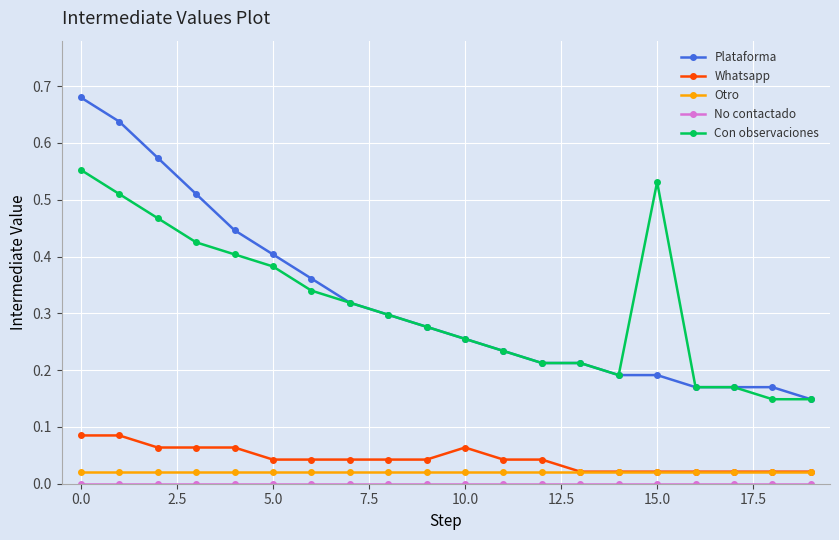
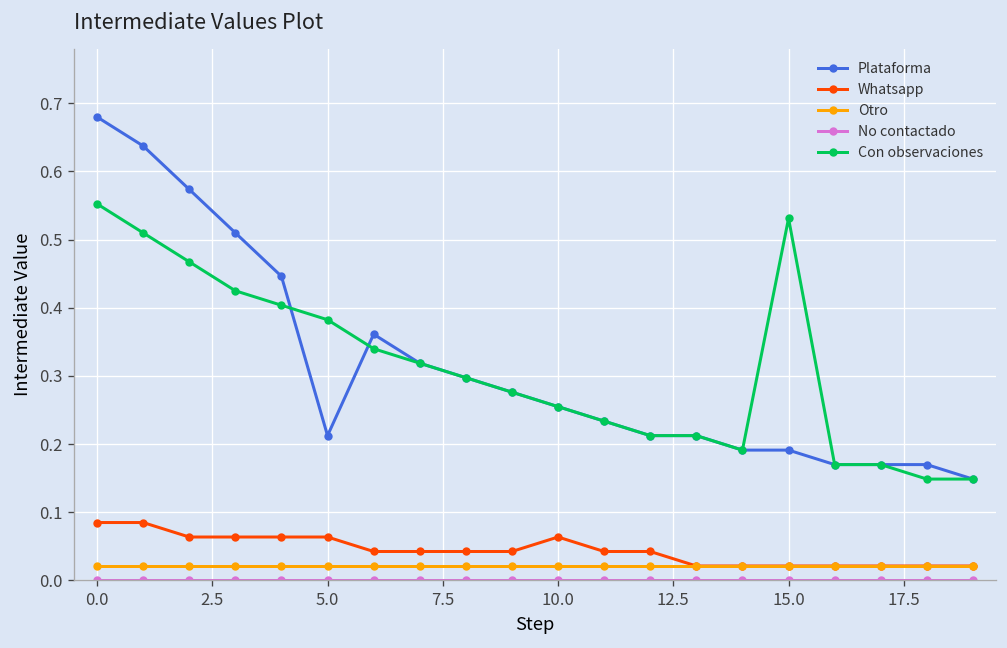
  {
    "Plataforma": {
      "0.0": 0.68,
-     "5.0": 0.40,
+     "5.0": 0.21,
      "15.0": 0.19
    },
    "Whatsapp": {
      "0.0": 0.09,
-     "5.0": 0.04,
+     "5.0": 0.06,
      "10.0": 0.06
    },
    "Otro": {
      "0.0": 0.02,
      "5.0": 0.02,
      "10.0": 0.02
    },
    "No contactado": {
      "0.0": 0.00,
      "5.0": 0.00,
      "10.0": 0.00,
      "15.0": 0.00
    },
    "Con observaciones": {
      "0.0": 0.55,
      "5.0": 0.38,
      "15.0": 0.53
    }
  }
